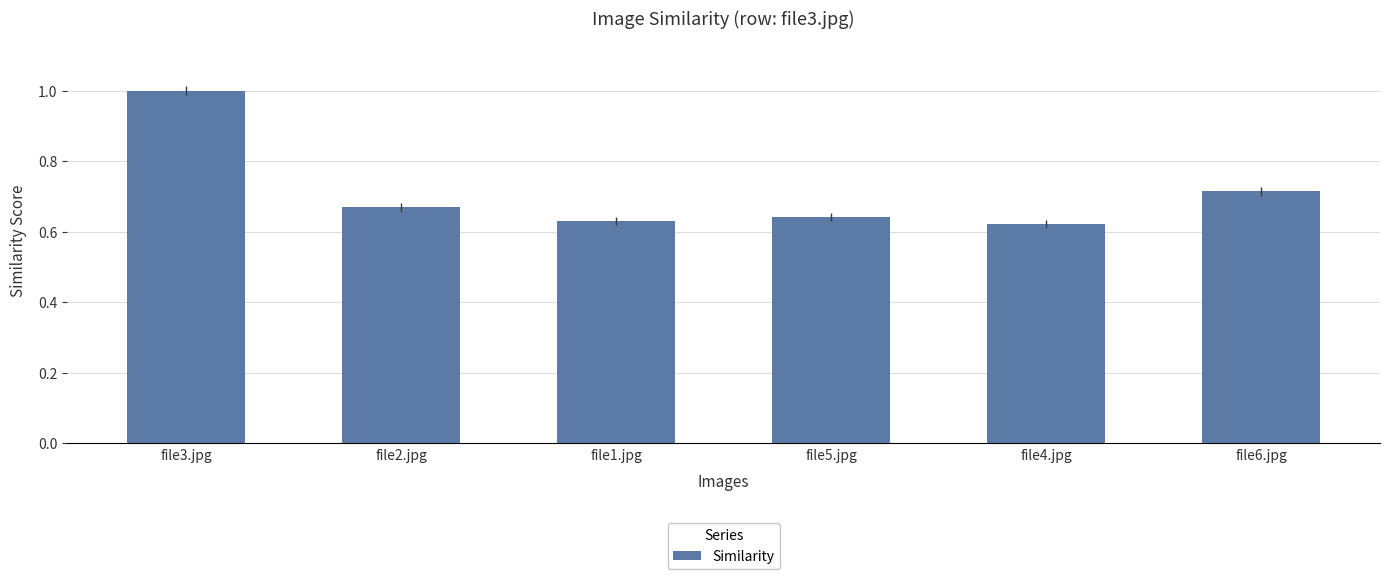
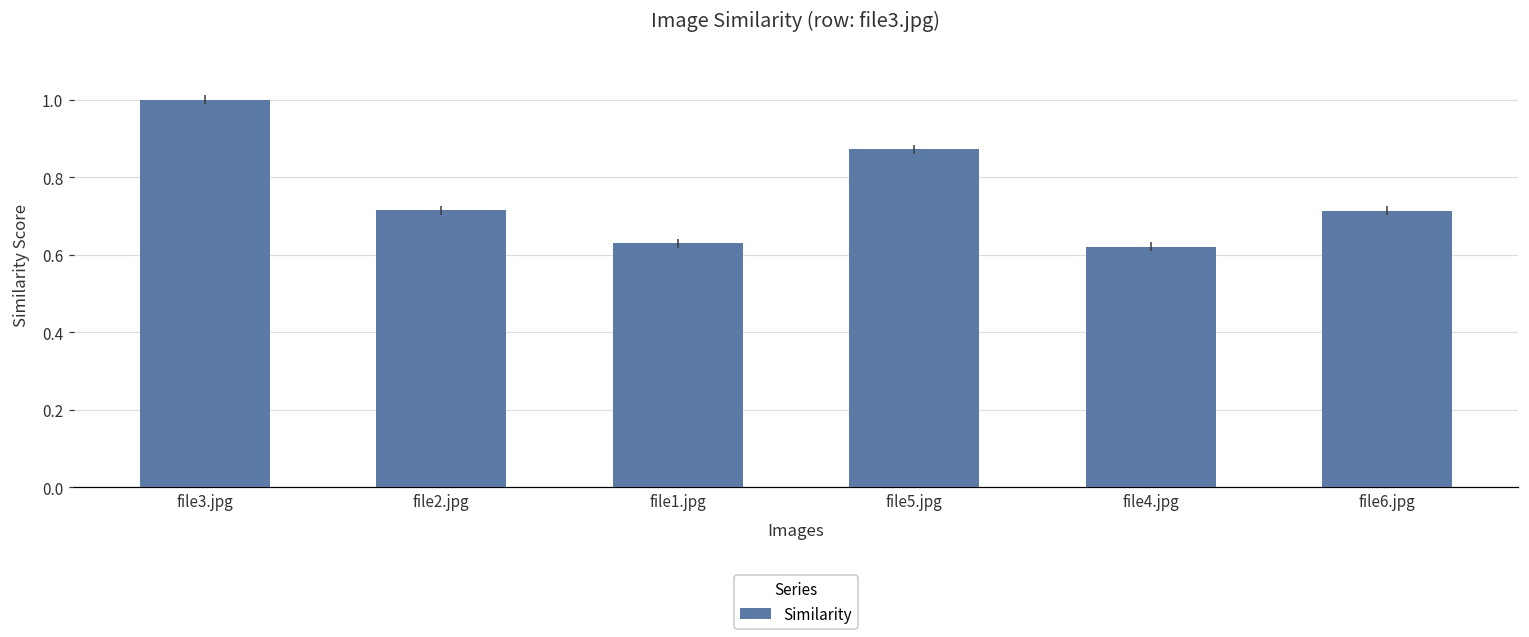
  {
    "file3.jpg": 1.00,
-   "file2.jpg": 0.67,
+   "file2.jpg": 0.72,
    "file1.jpg": 0.63,
-   "file5.jpg": 0.64,
+   "file5.jpg": 0.87,
    "file4.jpg": 0.62,
    "file6.jpg": 0.71
  }
